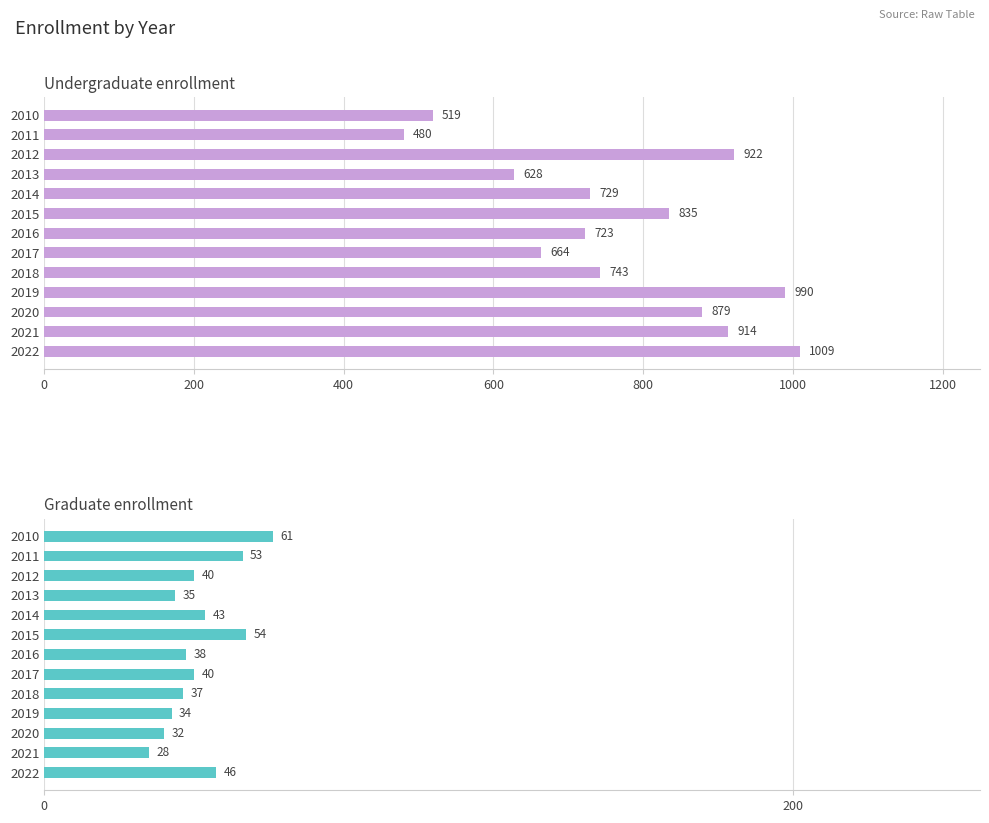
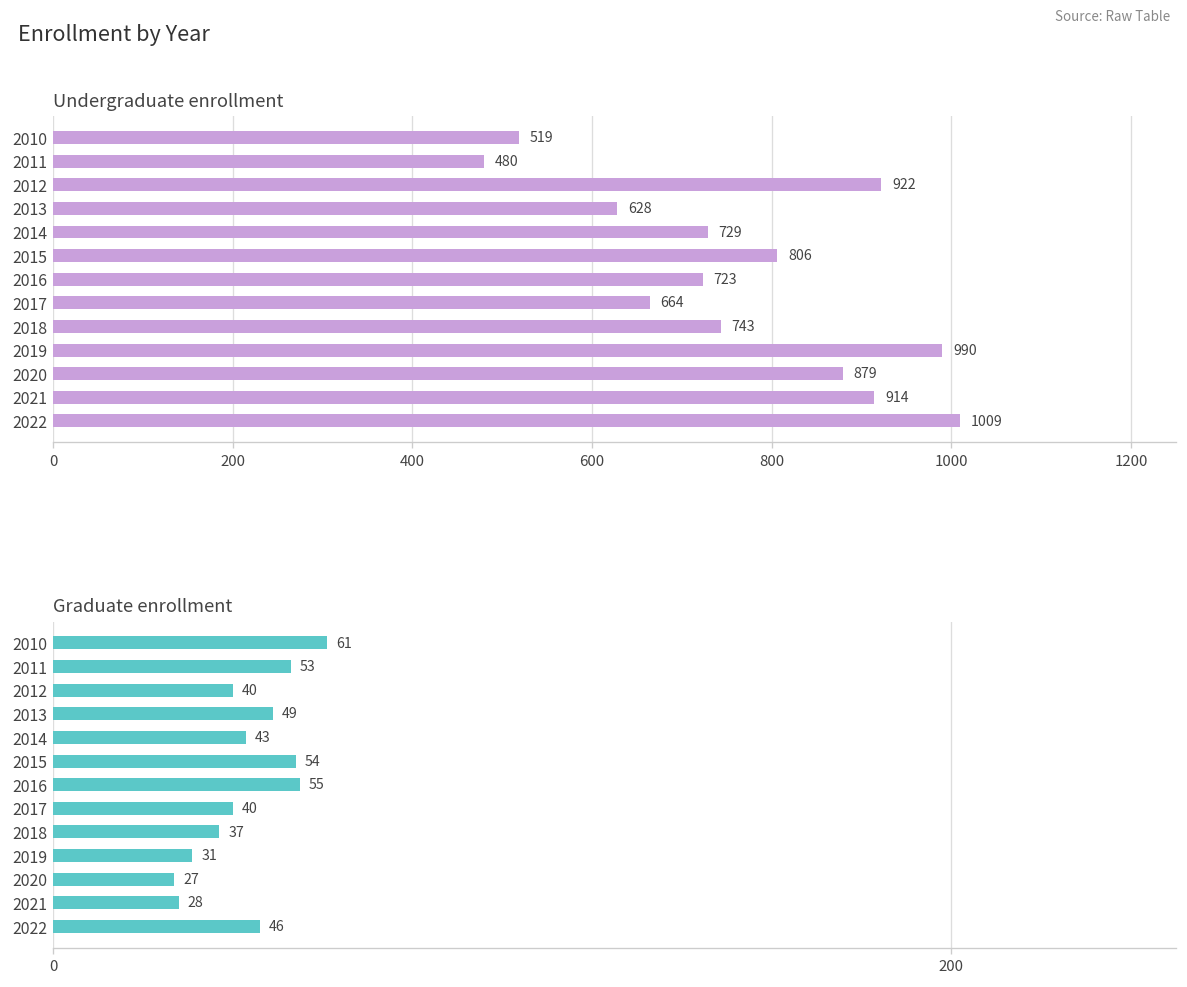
  {
    "Undergraduate enrollment": {
      "2010": 519,
      "2011": 480,
      "2012": 922,
      "2013": 628,
      "2014": 729,
-     "2015": 835,
+     "2015": 806,
      "2016": 723,
      "2017": 664,
      "2018": 743,
      "2019": 990,
      "2020": 879,
      "2021": 914,
      "2022": 1009
    },
    "Graduate enrollment": {
      "2010": 61,
      "2011": 53,
      "2012": 40,
-     "2013": 35,
+     "2013": 49,
      "2014": 43,
      "2015": 54,
-     "2016": 38,
+     "2016": 55,
      "2017": 40,
      "2018": 37,
-     "2019": 34,
-     "2020": 32,
+     "2019": 31,
+     "2020": 27,
      "2021": 28,
      "2022": 46
    }
  }
